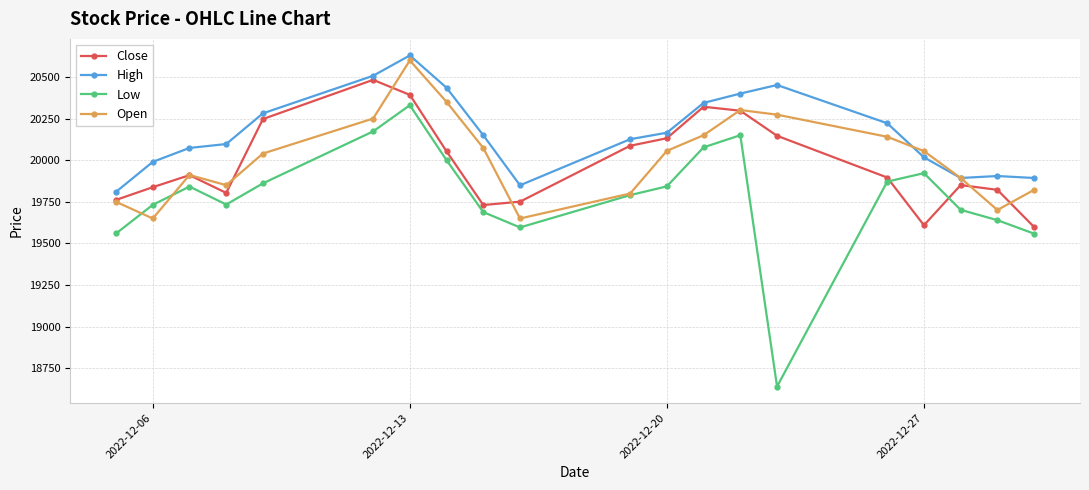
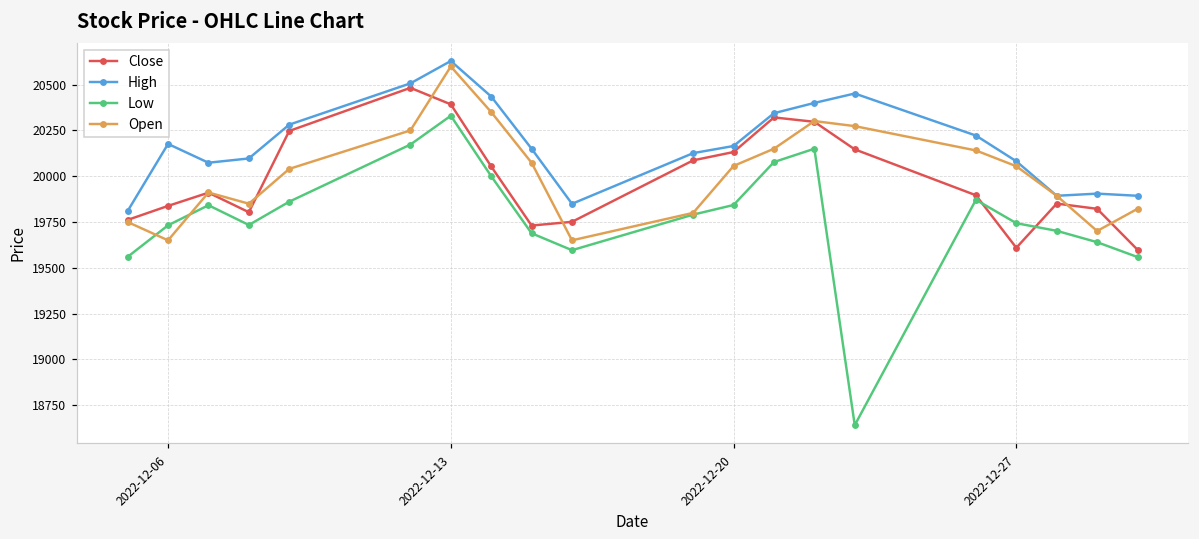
  {
    "Close": {
      "2022-12-06": 19840,
      "2022-12-13": 20390,
      "2022-12-20": 20130,
      "2022-12-27": 19610
    },
    "High": {
-     "2022-12-06": 19990,
+     "2022-12-06": 20180,
      "2022-12-13": 20630,
      "2022-12-20": 20160,
-     "2022-12-27": 20020
+     "2022-12-27": 20080
    },
    "Low": {
      "2022-12-06": 19730,
      "2022-12-13": 20330,
      "2022-12-20": 19840,
-     "2022-12-27": 19920
+     "2022-12-27": 19740
    },
    "Open": {
      "2022-12-06": 19650,
      "2022-12-13": 20600,
      "2022-12-20": 20060,
      "2022-12-27": 20050
    }
  }
